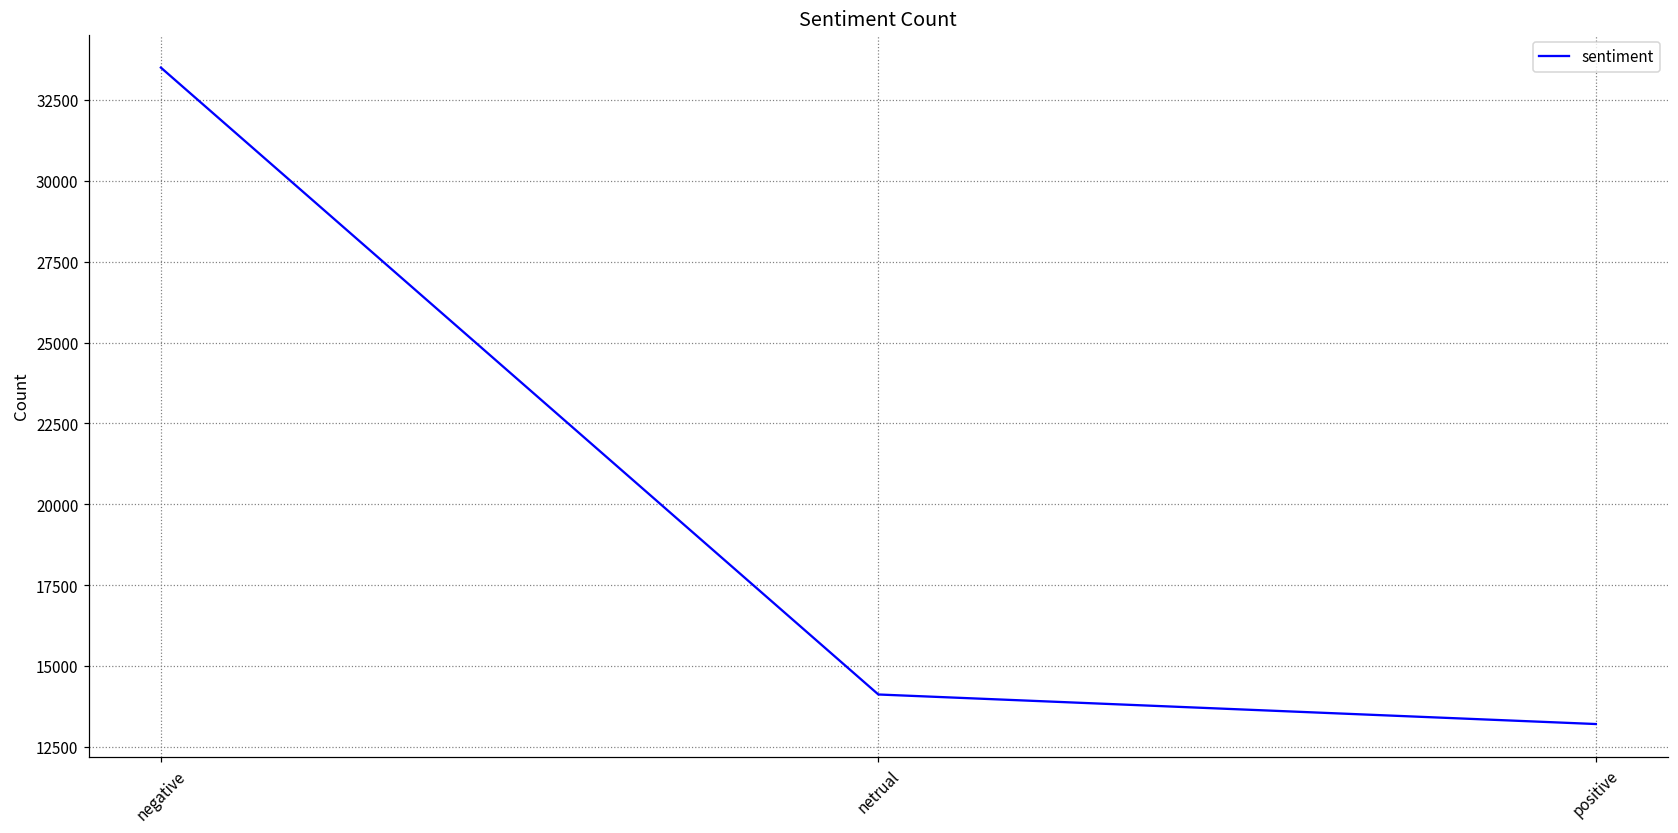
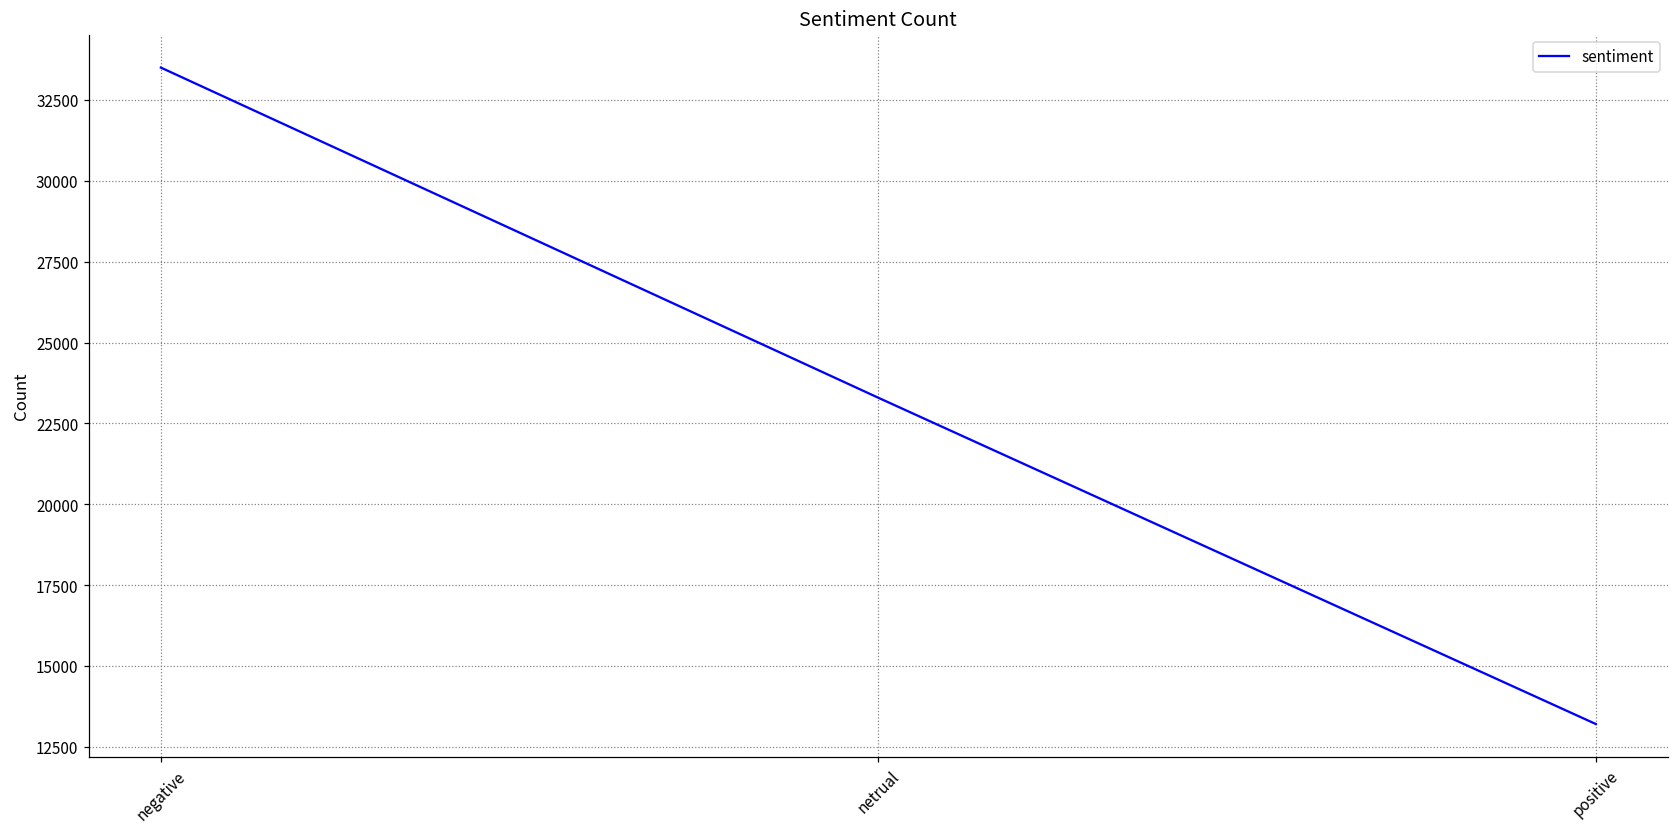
  {
    "negative": 33500,
-   "netrual": 14100,
+   "netrual": 23300,
    "positive": 13200
  }
